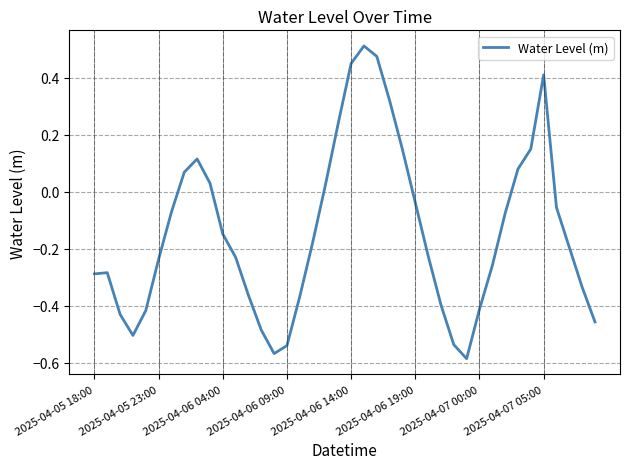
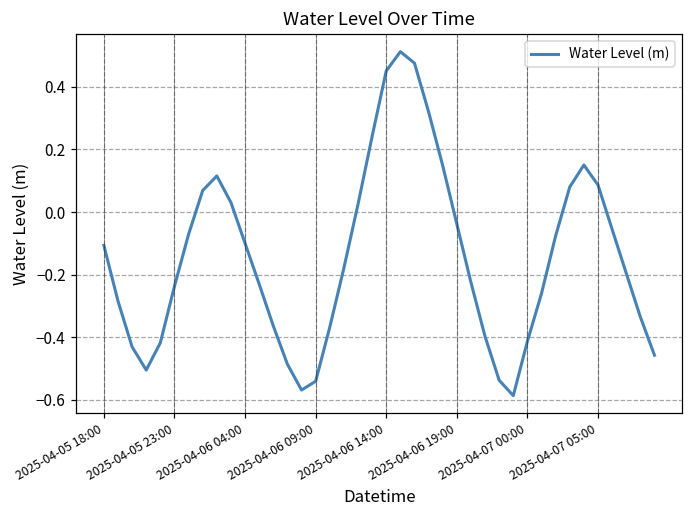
  {
-   "2025-04-05 18:00": -0.29,
+   "2025-04-05 18:00": -0.11,
    "2025-04-05 23:00": -0.24,
-   "2025-04-06 04:00": -0.15,
+   "2025-04-06 04:00": -0.10,
    "2025-04-06 09:00": -0.54,
    "2025-04-06 14:00": 0.45,
    "2025-04-06 19:00": -0.04,
    "2025-04-07 00:00": -0.41,
-   "2025-04-07 05:00": 0.41
+   "2025-04-07 05:00": 0.09
  }
